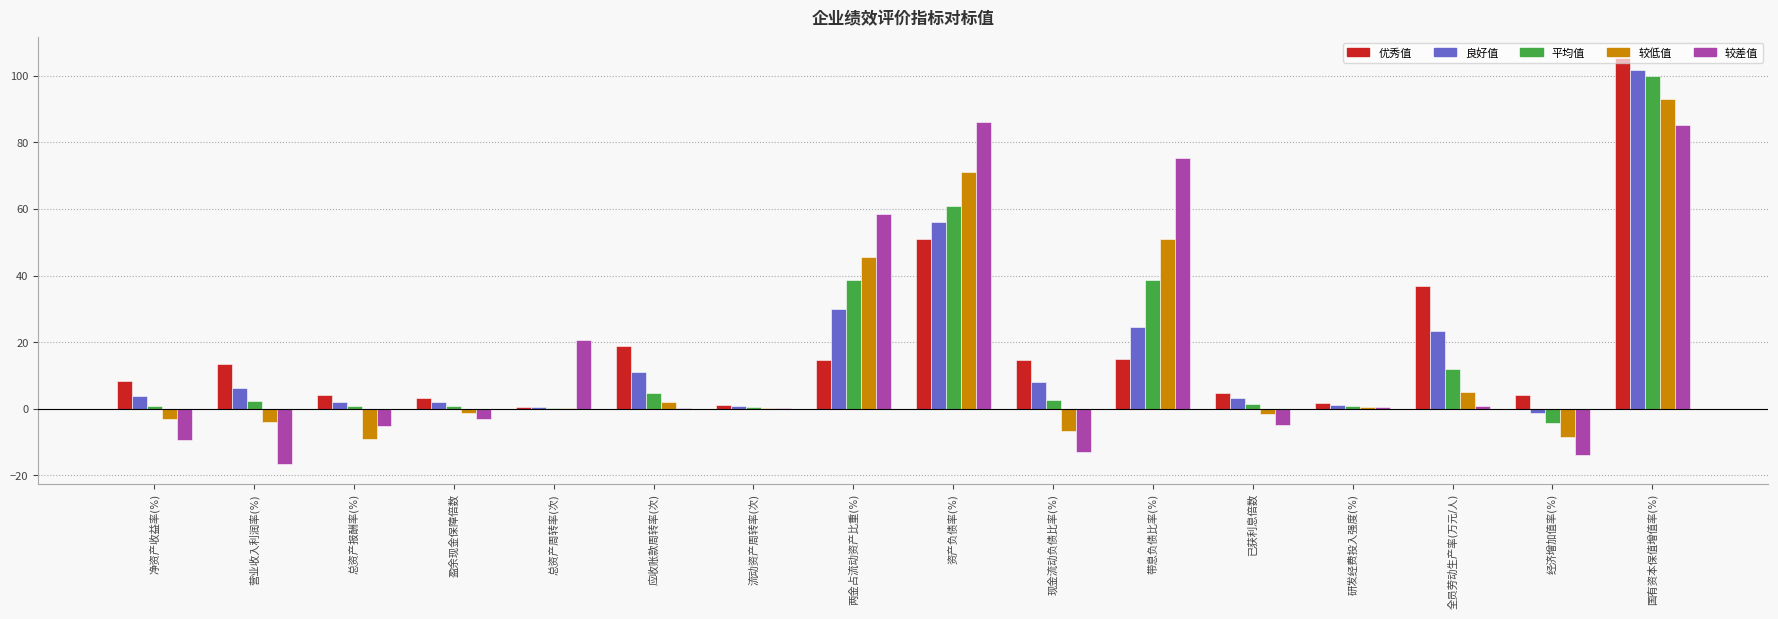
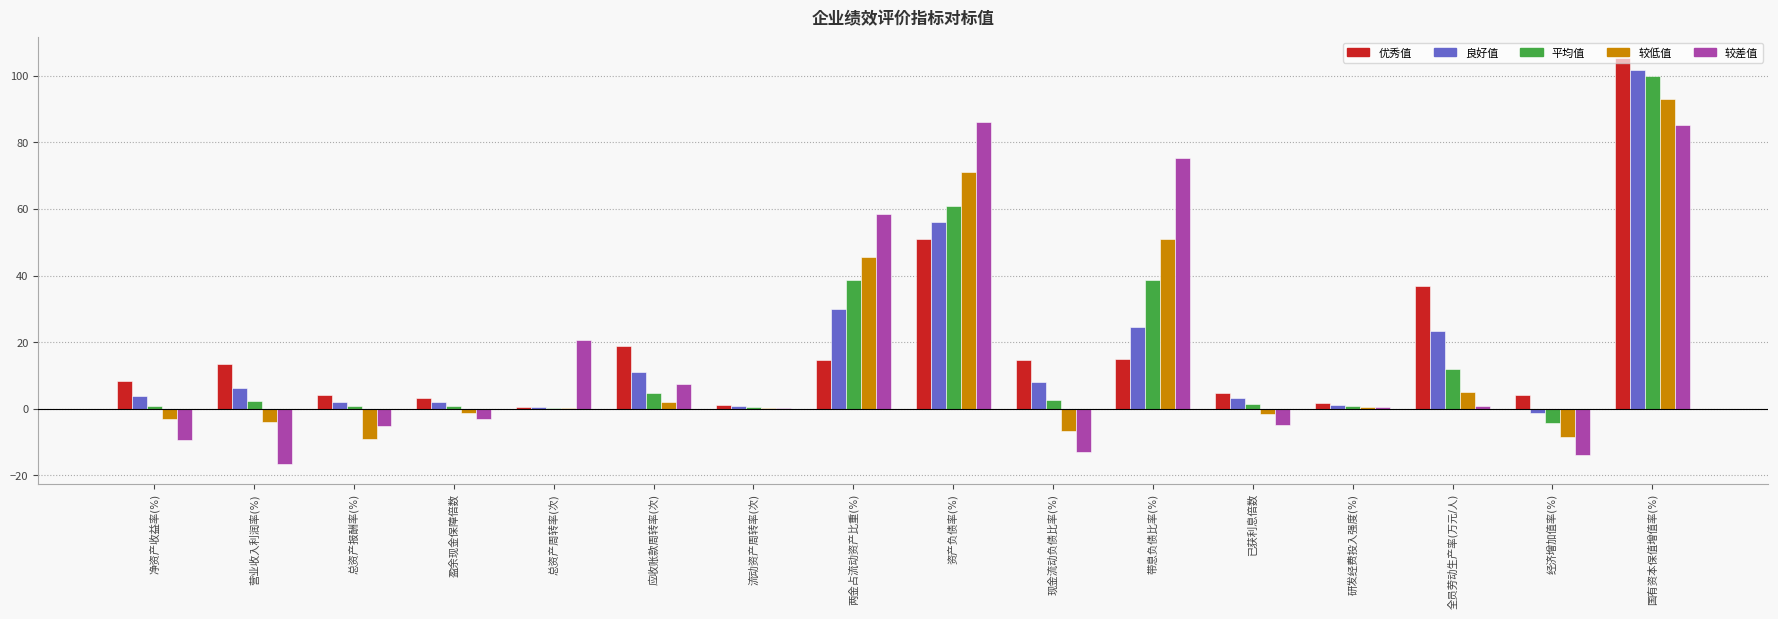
  {
    "优秀值": {
      "净资产收益率(%)": 8,
      "营业收入利润率(%)": 13,
      "总资产报酬率(%)": 4,
      "盈余现金保障倍数": 3,
      "应收账款周转率(次)": 19,
      "流动资产周转率(次)": 1,
      "两金占流动资产比重(%)": 15,
      "资产负债率(%)": 51,
      "现金流动负债比率(%)": 15,
      "带息负债比率(%)": 15,
      "已获利息倍数": 5,
      "研发经费投入强度(%)": 2,
      "全员劳动生产率(万元/人)": 37,
      "经济增加值率(%)": 4
    },
    "良好值": {
      "净资产收益率(%)": 4,
      "营业收入利润率(%)": 6,
      "总资产报酬率(%)": 2,
      "盈余现金保障倍数": 2,
      "应收账款周转率(次)": 11,
      "流动资产周转率(次)": 1,
      "两金占流动资产比重(%)": 30,
      "资产负债率(%)": 56,
      "现金流动负债比率(%)": 8,
      "带息负债比率(%)": 25,
      "已获利息倍数": 3,
      "研发经费投入强度(%)": 1,
      "全员劳动生产率(万元/人)": 23,
      "经济增加值率(%)": -1,
      "国有资本保值增值率(%)": 102
    },
    "平均值": {
      "净资产收益率(%)": 1,
      "营业收入利润率(%)": 2,
      "应收账款周转率(次)": 5,
      "两金占流动资产比重(%)": 39,
      "资产负债率(%)": 61,
      "现金流动负债比率(%)": 3,
      "带息负债比率(%)": 39,
      "已获利息倍数": 2,
      "研发经费投入强度(%)": 1,
      "全员劳动生产率(万元/人)": 12,
      "经济增加值率(%)": -4,
      "国有资本保值增值率(%)": 100
    },
    "较低值": {
      "净资产收益率(%)": -3,
      "营业收入利润率(%)": -4,
      "总资产报酬率(%)": -9,
      "盈余现金保障倍数": -1,
      "应收账款周转率(次)": 2,
      "两金占流动资产比重(%)": 46,
      "资产负债率(%)": 71,
      "现金流动负债比率(%)": -7,
      "带息负债比率(%)": 51,
      "已获利息倍数": -2,
      "全员劳动生产率(万元/人)": 5,
      "经济增加值率(%)": -9,
      "国有资本保值增值率(%)": 93
    },
    "较差值": {
      "净资产收益率(%)": -9,
      "营业收入利润率(%)": -17,
      "总资产报酬率(%)": -5,
      "盈余现金保障倍数": -3,
      "总资产周转率(次)": 21,
-     "应收账款周转率(次)": 0,
+     "应收账款周转率(次)": 8,
      "两金占流动资产比重(%)": 58,
      "资产负债率(%)": 86,
      "现金流动负债比率(%)": -13,
      "带息负债比率(%)": 75,
      "已获利息倍数": -5,
      "经济增加值率(%)": -14,
      "国有资本保值增值率(%)": 85
    }
  }
